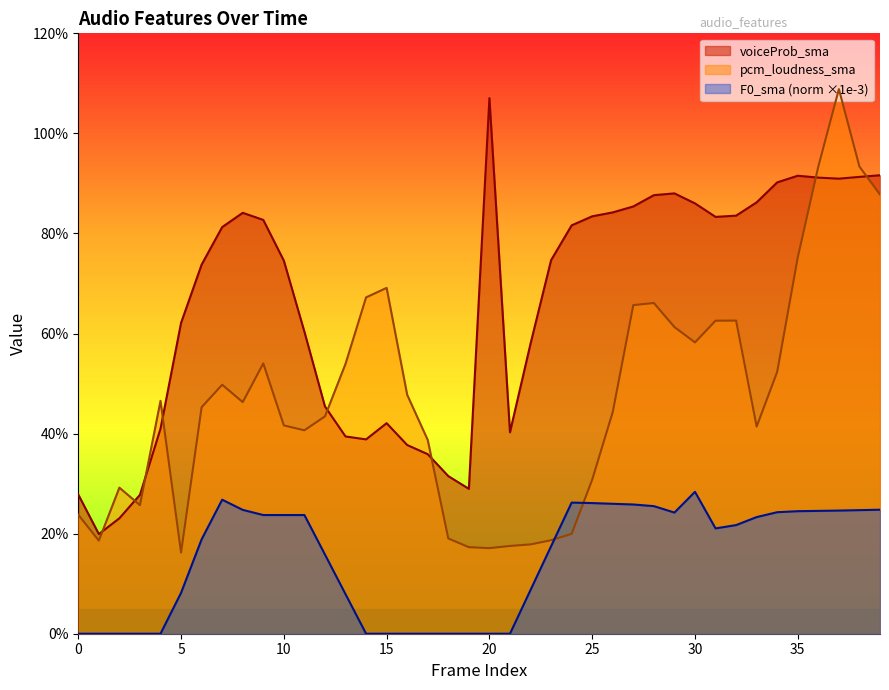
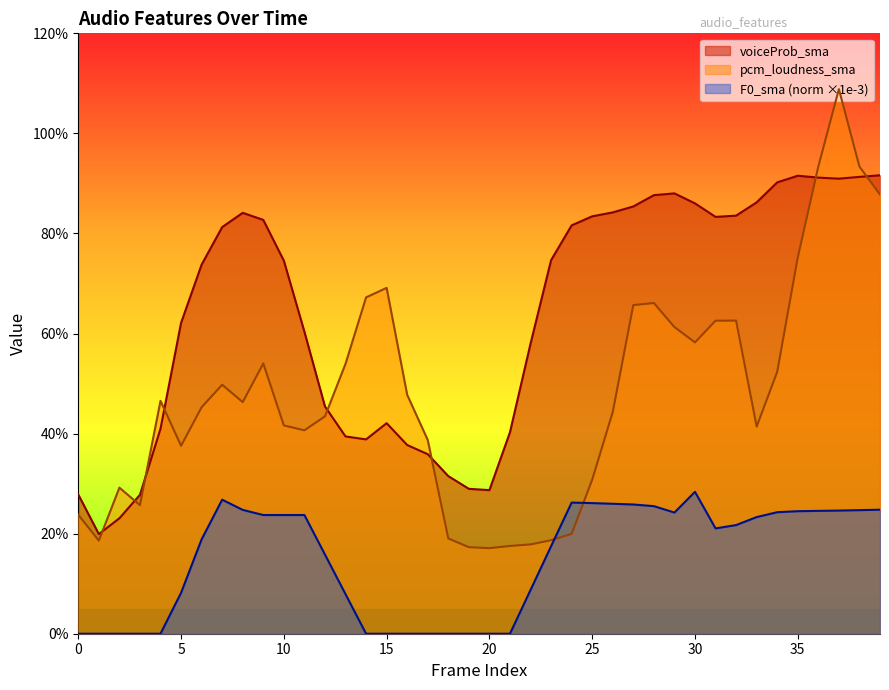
  {
    "voiceProb_sma": {
      "0": "28%",
      "5": "62%",
      "10": "75%",
      "15": "42%",
-     "20": "107%",
+     "20": "29%",
      "25": "83%",
      "30": "86%",
      "35": "92%"
    },
    "pcm_loudness_sma": {
      "0": "24%",
-     "5": "16%",
+     "5": "38%",
      "10": "42%",
      "15": "69%",
      "20": "17%",
      "25": "31%",
      "30": "58%",
      "35": "75%"
    },
    "F0_sma (norm ×1e-3)": {
      "5": "8%",
      "10": "24%",
      "25": "26%",
      "30": "28%",
      "35": "24%"
    }
  }
